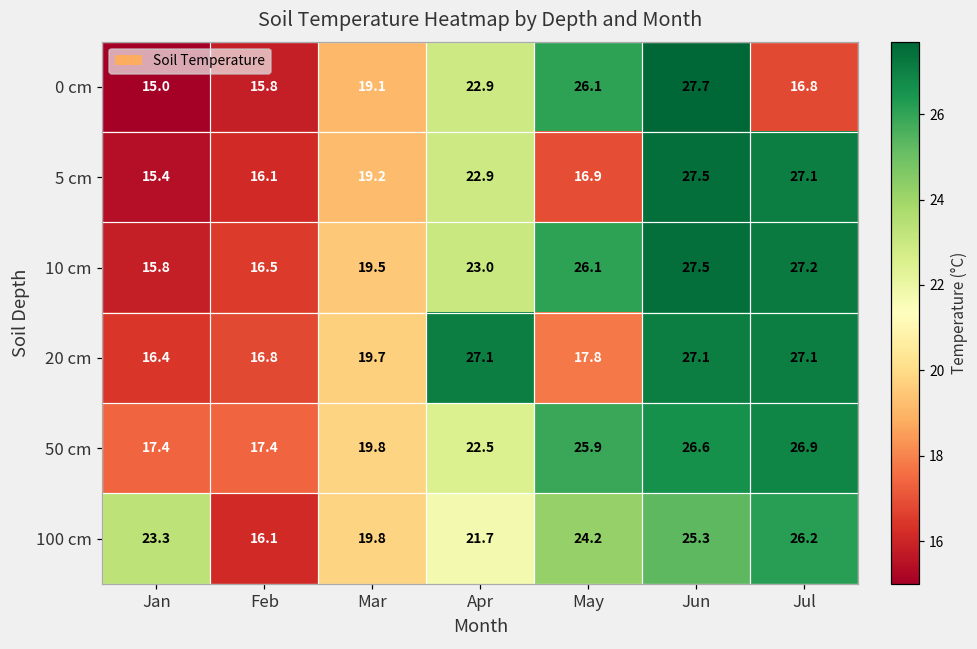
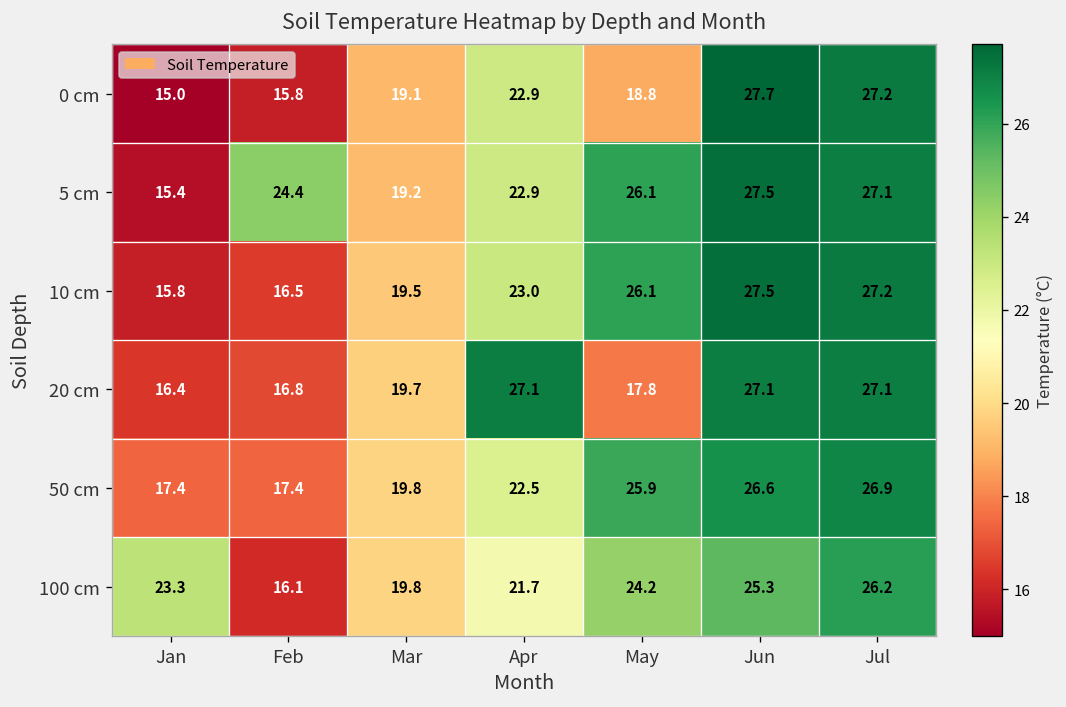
  {
    "0 cm": {
      "Jan": 15.0,
      "Feb": 15.8,
      "Mar": 19.1,
      "Apr": 22.9,
-     "May": 26.1,
+     "May": 18.8,
      "Jun": 27.7,
-     "Jul": 16.8
+     "Jul": 27.2
    },
    "5 cm": {
      "Jan": 15.4,
-     "Feb": 16.1,
+     "Feb": 24.4,
      "Mar": 19.2,
      "Apr": 22.9,
-     "May": 16.9,
+     "May": 26.1,
      "Jun": 27.5,
      "Jul": 27.1
    },
    "10 cm": {
      "Jan": 15.8,
      "Feb": 16.5,
      "Mar": 19.5,
      "Apr": 23.0,
      "May": 26.1,
      "Jun": 27.5,
      "Jul": 27.2
    },
    "20 cm": {
      "Jan": 16.4,
      "Feb": 16.8,
      "Mar": 19.7,
      "Apr": 27.1,
      "May": 17.8,
      "Jun": 27.1,
      "Jul": 27.1
    },
    "50 cm": {
      "Jan": 17.4,
      "Feb": 17.4,
      "Mar": 19.8,
      "Apr": 22.5,
      "May": 25.9,
      "Jun": 26.6,
      "Jul": 26.9
    },
    "100 cm": {
      "Jan": 23.3,
      "Feb": 16.1,
      "Mar": 19.8,
      "Apr": 21.7,
      "May": 24.2,
      "Jun": 25.3,
      "Jul": 26.2
    }
  }
